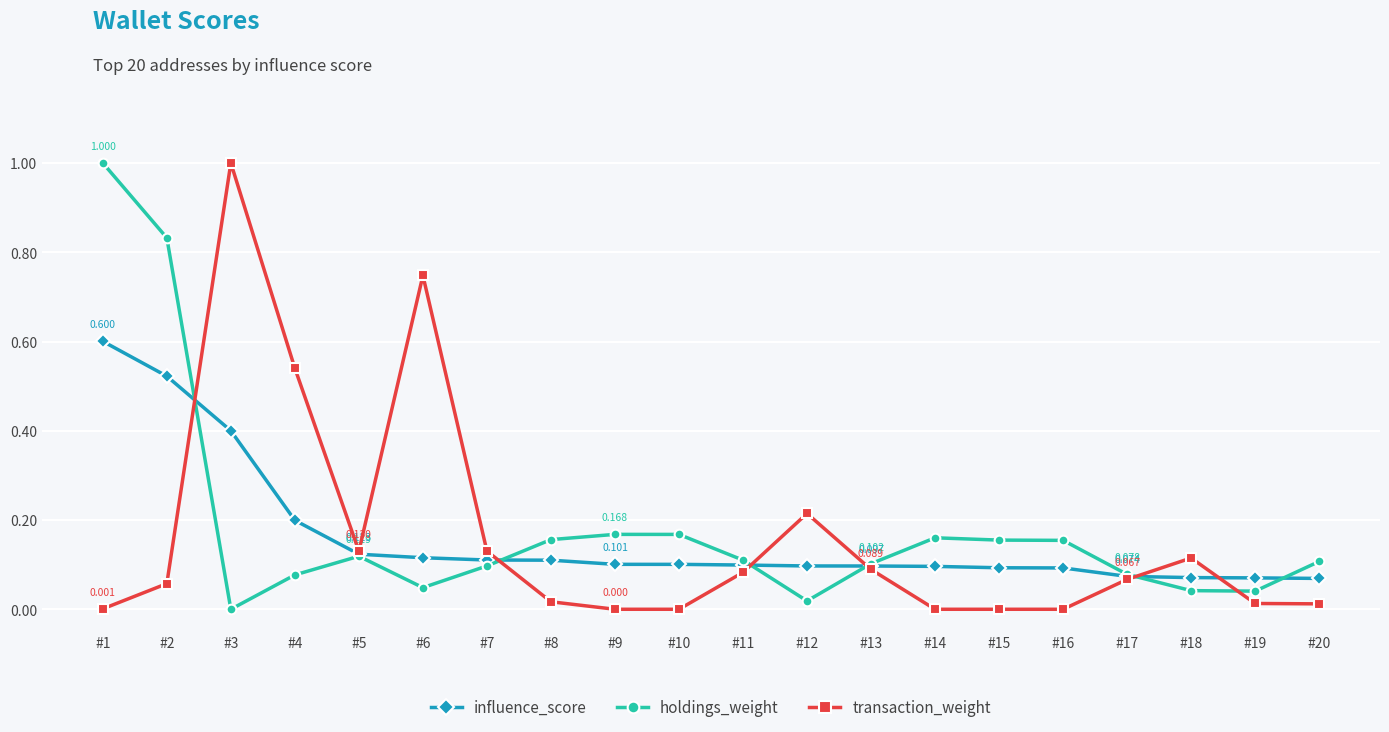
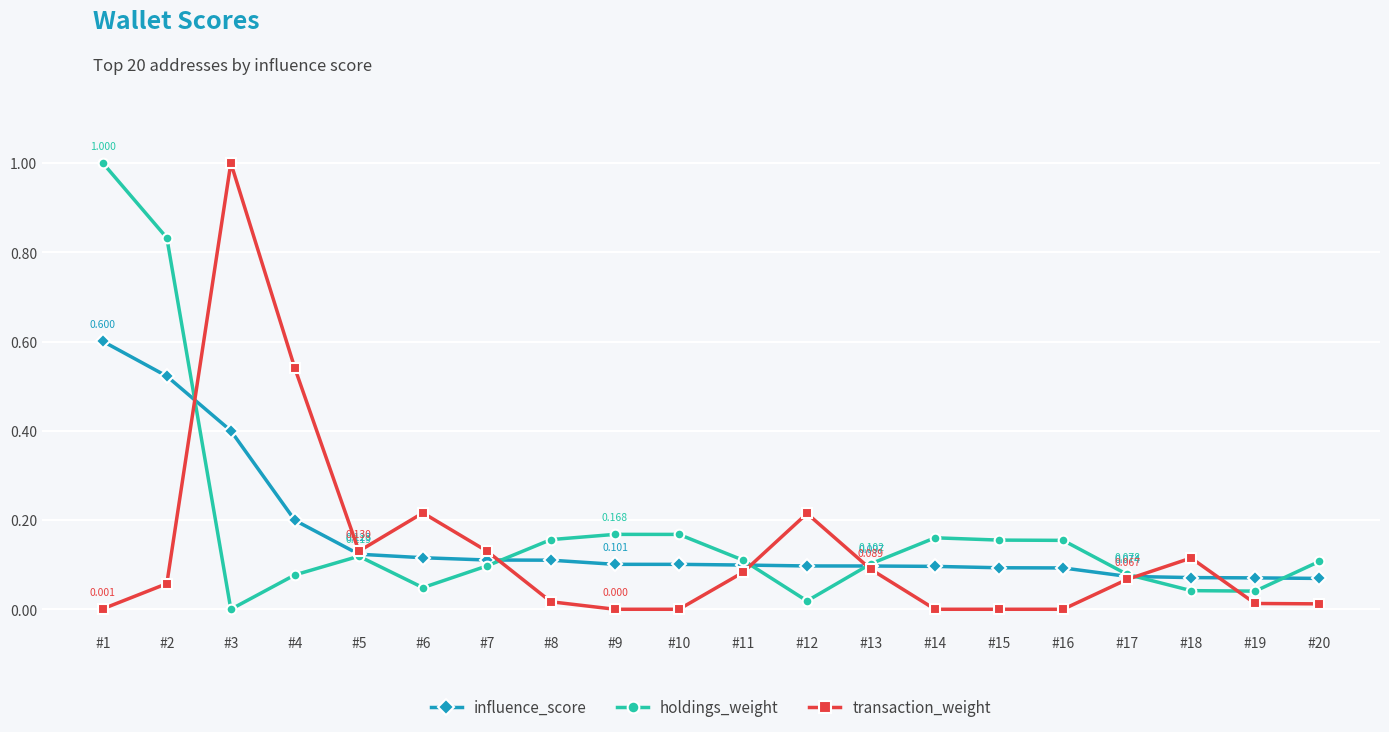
  {
    "transaction_weight": {
      "#2": 0.06,
      "#3": 1.00,
      "#4": 0.54,
-     "#6": 0.75,
+     "#6": 0.22,
      "#7": 0.13,
      "#8": 0.02,
      "#10": 0.00,
      "#11": 0.08,
      "#12": 0.21,
      "#14": 0.00,
      "#15": 0.00,
      "#16": 0.00,
      "#18": 0.11,
      "#19": 0.01,
      "#20": 0.01
    }
  }
